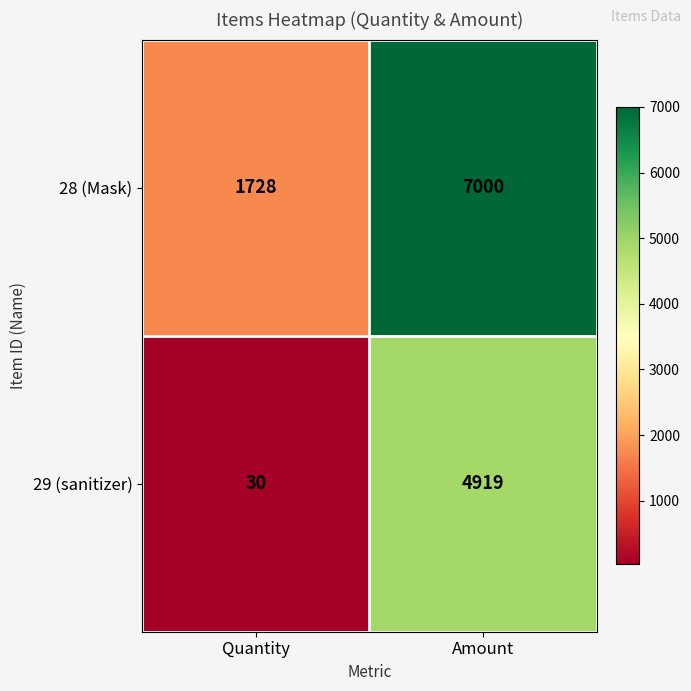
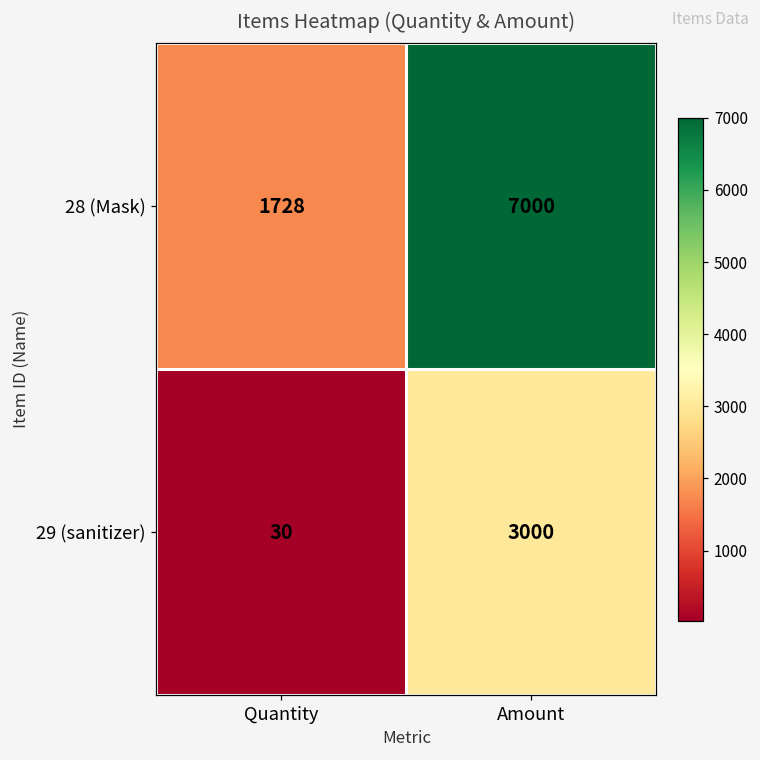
  {
    "28 (Mask)": {
      "Quantity": 1728,
      "Amount": 7000
    },
    "29 (sanitizer)": {
      "Quantity": 30,
-     "Amount": 4919
+     "Amount": 3000
    }
  }
